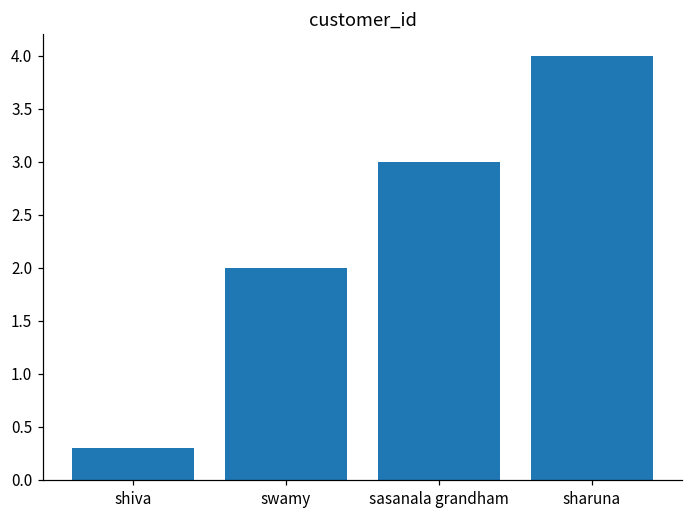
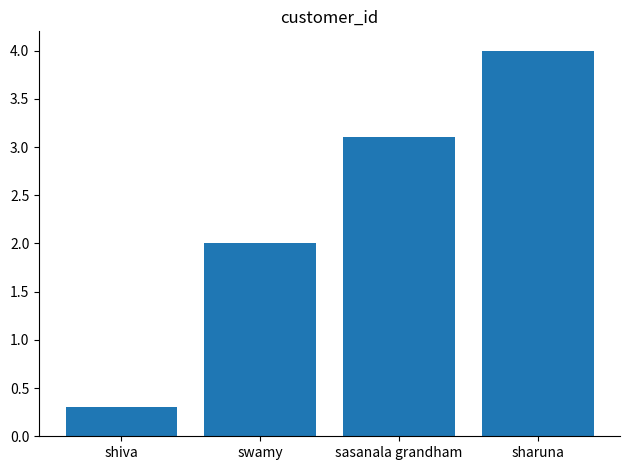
  {
    "shiva": 0.3,
    "swamy": 2.0,
-   "sasanala grandham": 3.0,
+   "sasanala grandham": 3.1,
    "sharuna": 4.0
  }
